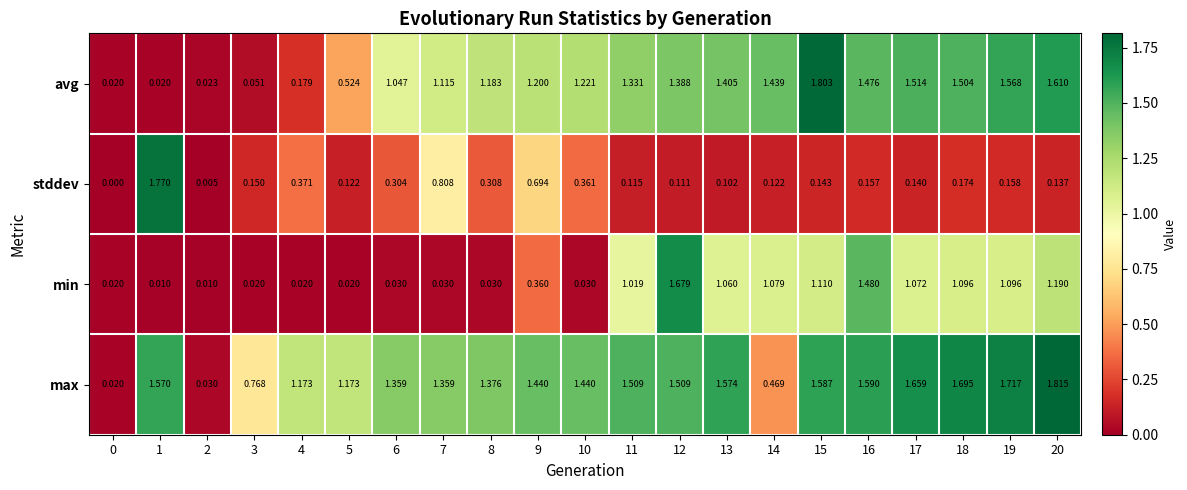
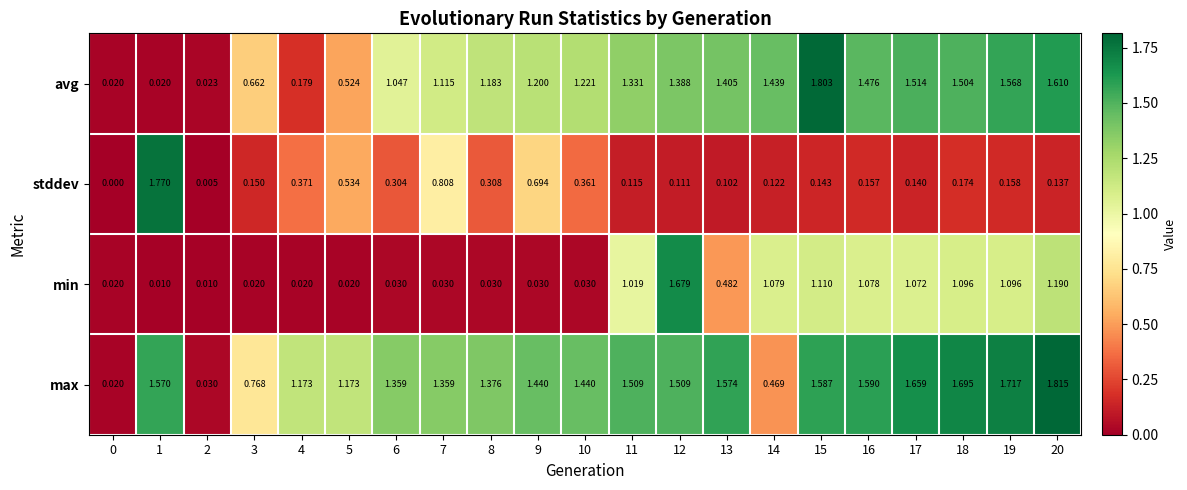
  {
    "avg": {
      "0": 0.020,
      "1": 0.020,
      "2": 0.023,
-     "3": 0.051,
+     "3": 0.662,
      "4": 0.179,
      "5": 0.524,
      "6": 1.047,
      "7": 1.115,
      "8": 1.183,
      "9": 1.200,
      "10": 1.221,
      "11": 1.331,
      "12": 1.388,
      "13": 1.405,
      "14": 1.439,
      "15": 1.803,
      "16": 1.476,
      "17": 1.514,
      "18": 1.504,
      "19": 1.568,
      "20": 1.610
    },
    "stddev": {
      "0": 0.000,
      "1": 1.770,
      "2": 0.005,
      "3": 0.150,
      "4": 0.371,
-     "5": 0.122,
+     "5": 0.534,
      "6": 0.304,
      "7": 0.808,
      "8": 0.308,
      "9": 0.694,
      "10": 0.361,
      "11": 0.115,
      "12": 0.111,
      "13": 0.102,
      "14": 0.122,
      "15": 0.143,
      "16": 0.157,
      "17": 0.140,
      "18": 0.174,
      "19": 0.158,
      "20": 0.137
    },
    "min": {
      "0": 0.020,
      "1": 0.010,
      "2": 0.010,
      "3": 0.020,
      "4": 0.020,
      "5": 0.020,
      "6": 0.030,
      "7": 0.030,
      "8": 0.030,
-     "9": 0.360,
+     "9": 0.030,
      "10": 0.030,
      "11": 1.019,
      "12": 1.679,
-     "13": 1.060,
+     "13": 0.482,
      "14": 1.079,
      "15": 1.110,
-     "16": 1.480,
+     "16": 1.078,
      "17": 1.072,
      "18": 1.096,
      "19": 1.096,
      "20": 1.190
    },
    "max": {
      "0": 0.020,
      "1": 1.570,
      "2": 0.030,
      "3": 0.768,
      "4": 1.173,
      "5": 1.173,
      "6": 1.359,
      "7": 1.359,
      "8": 1.376,
      "9": 1.440,
      "10": 1.440,
      "11": 1.509,
      "12": 1.509,
      "13": 1.574,
      "14": 0.469,
      "15": 1.587,
      "16": 1.590,
      "17": 1.659,
      "18": 1.695,
      "19": 1.717,
      "20": 1.815
    }
  }
